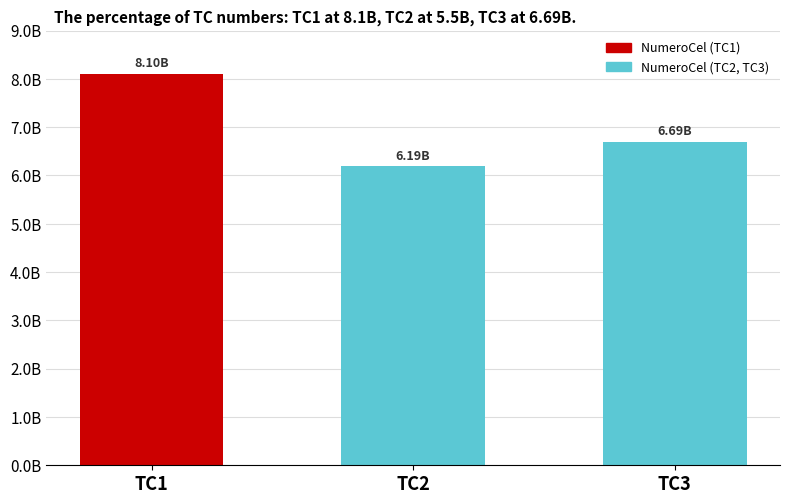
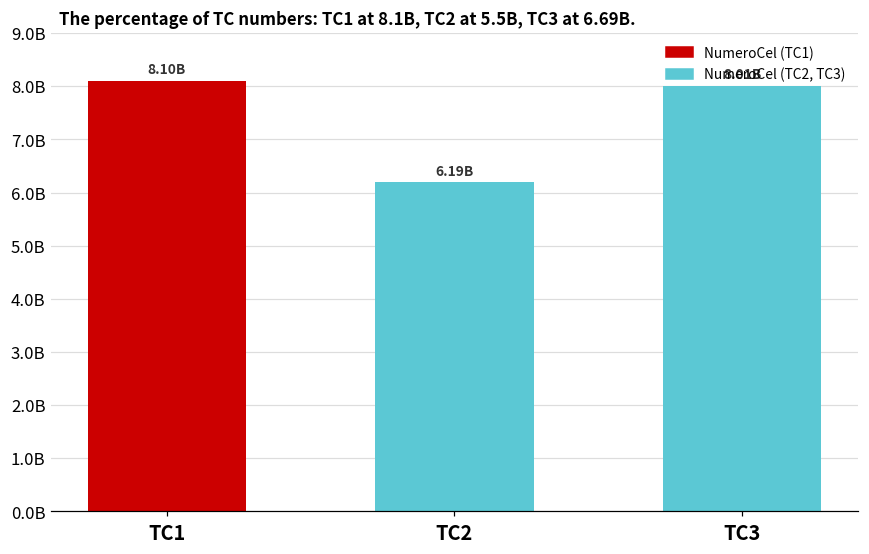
  {
    "TC1": "8.10B",
    "TC2": "6.19B",
-   "TC3": "6.69B"
+   "TC3": "8.01B"
  }
